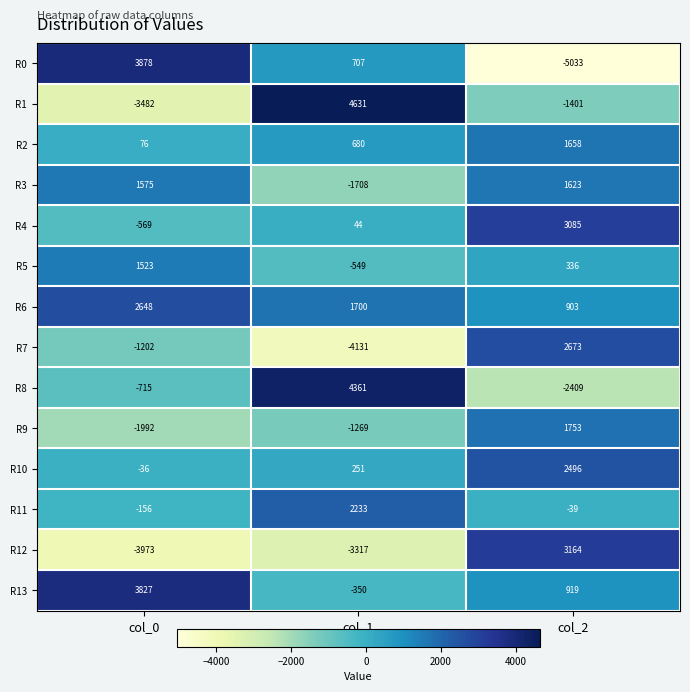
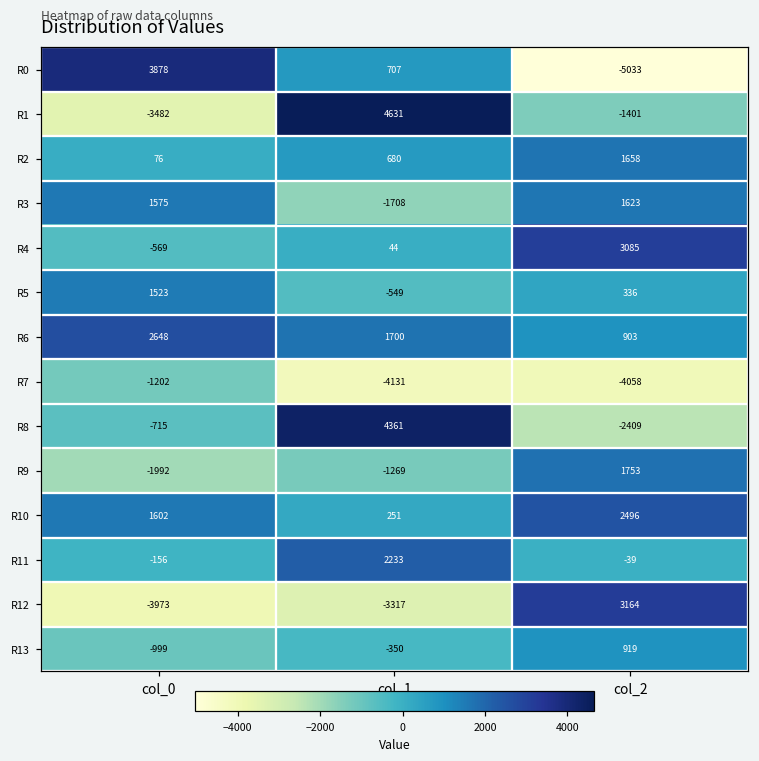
  {
    "R0": {
      "col_0": 3878,
      "col_2": -5033
    },
    "R1": {
      "col_0": -3482,
      "col_2": -1401
    },
    "R2": {
      "col_0": 76,
      "col_2": 1658
    },
    "R3": {
      "col_0": 1575,
      "col_2": 1623
    },
    "R4": {
      "col_0": -569,
      "col_2": 3085
    },
    "R5": {
      "col_0": 1523,
      "col_2": 336
    },
    "R6": {
      "col_0": 2648,
      "col_2": 903
    },
    "R7": {
      "col_0": -1202,
-     "col_2": 2673
+     "col_2": -4058
    },
    "R8": {
      "col_0": -715,
      "col_2": -2409
    },
    "R9": {
      "col_0": -1992,
      "col_2": 1753
    },
    "R10": {
-     "col_0": -36,
+     "col_0": 1602,
      "col_2": 2496
    },
    "R11": {
      "col_0": -156,
      "col_2": -39
    },
    "R12": {
      "col_0": -3973,
      "col_2": 3164
    },
    "R13": {
-     "col_0": 3827,
+     "col_0": -999,
      "col_2": 919
    }
  }
